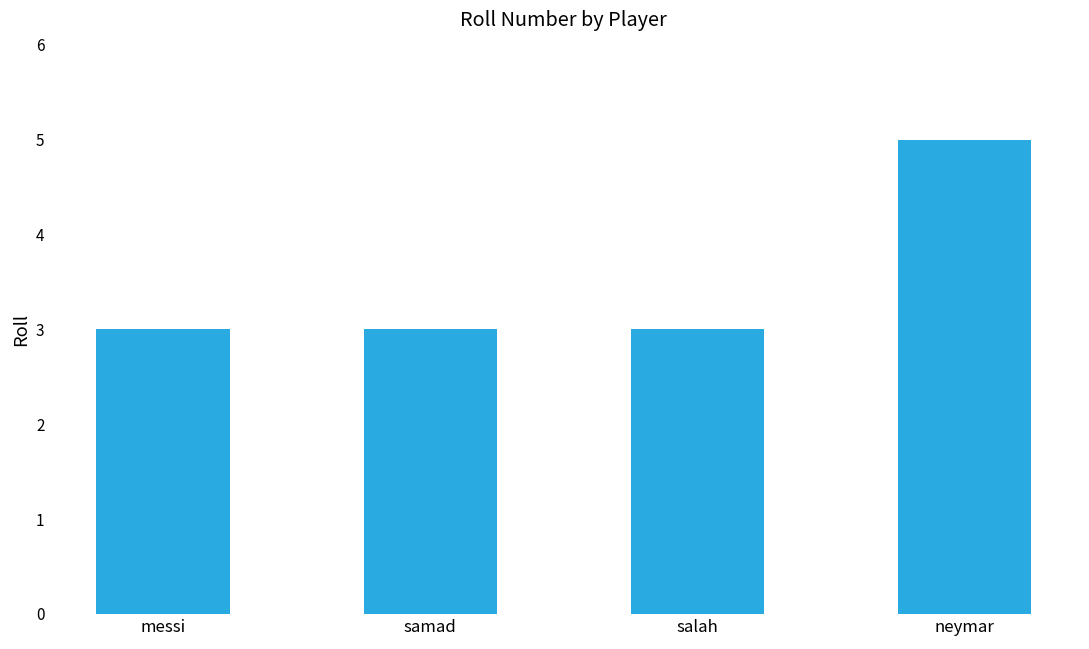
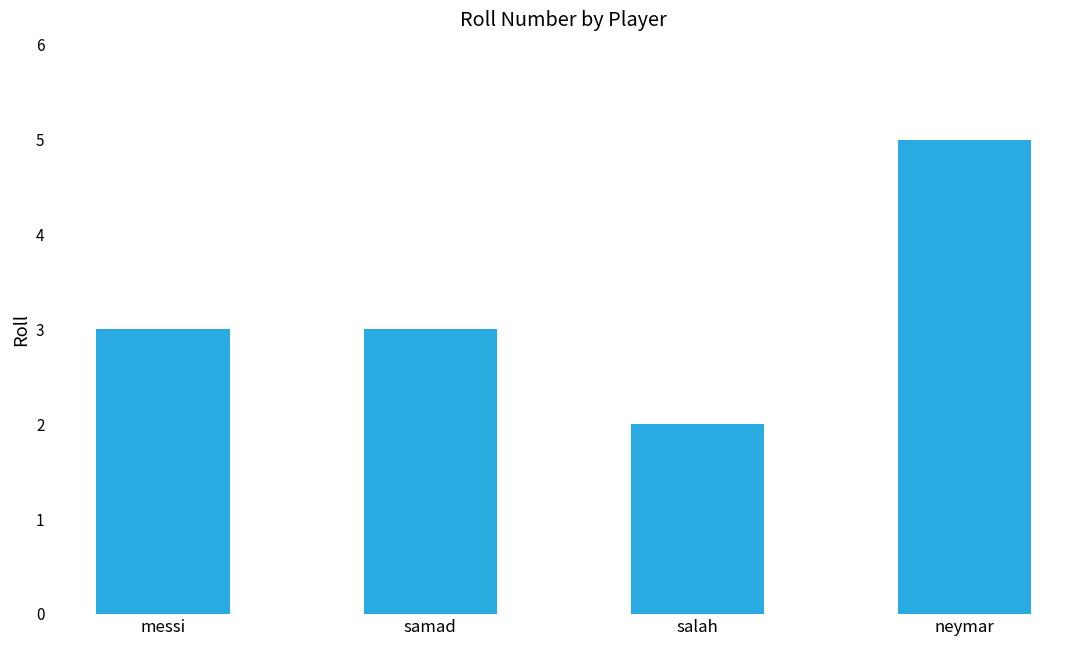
  {
    "messi": 3,
    "samad": 3,
-   "salah": 3,
+   "salah": 2,
    "neymar": 5
  }
